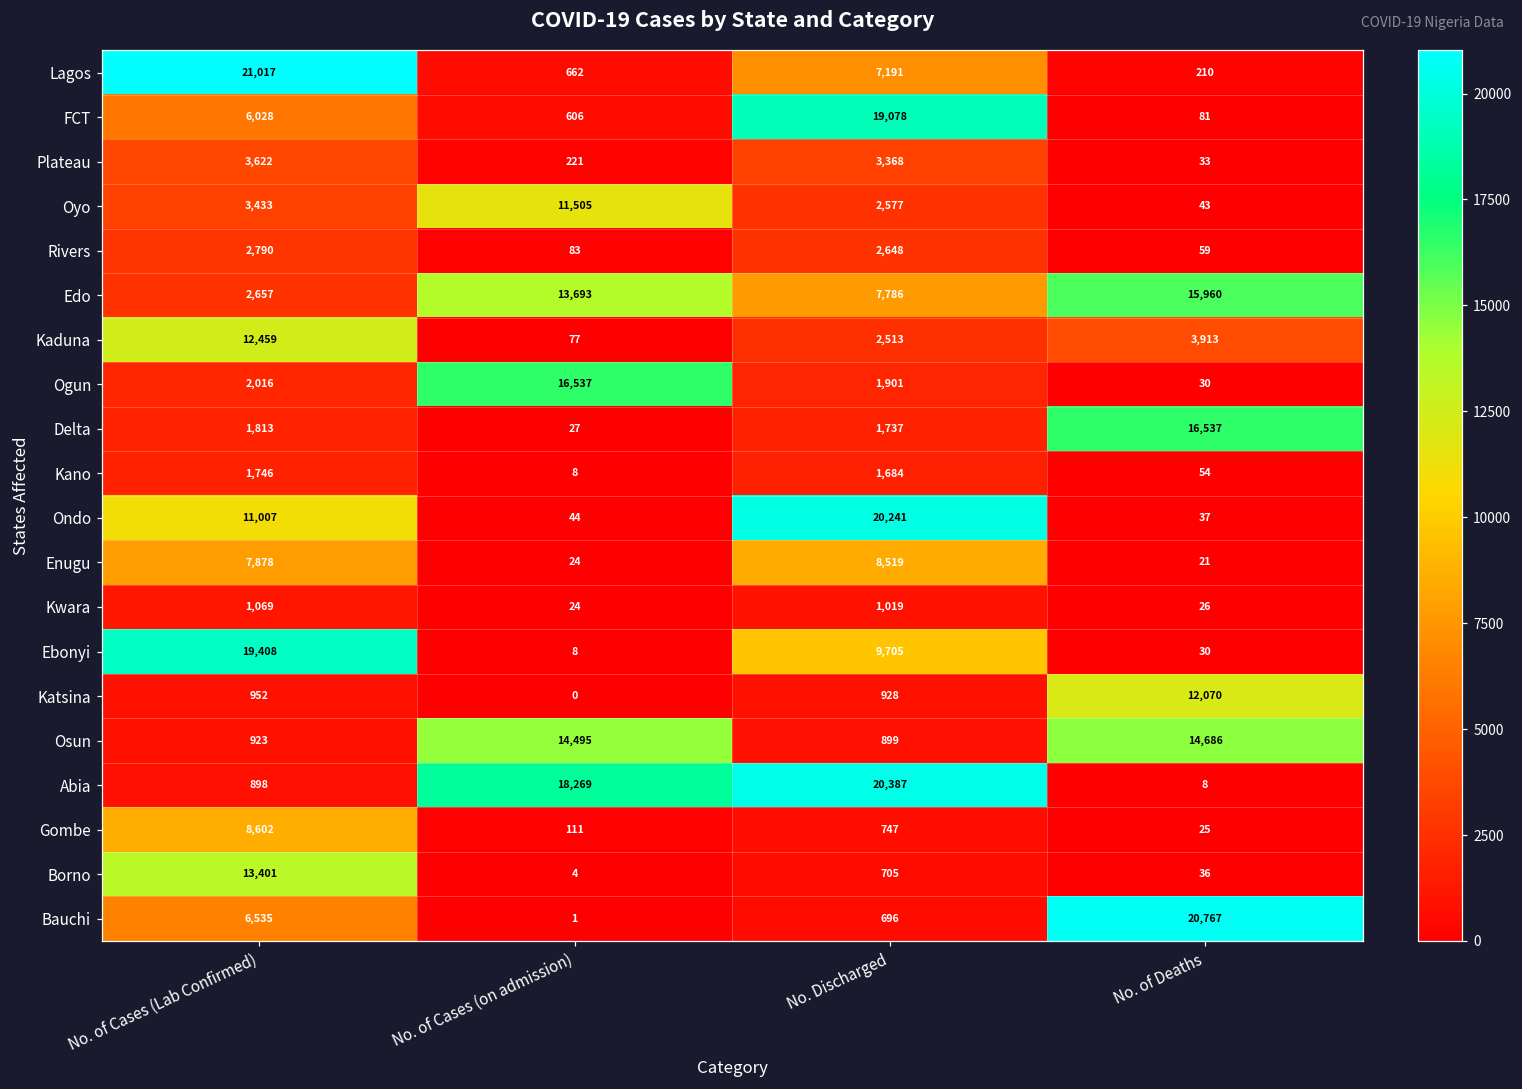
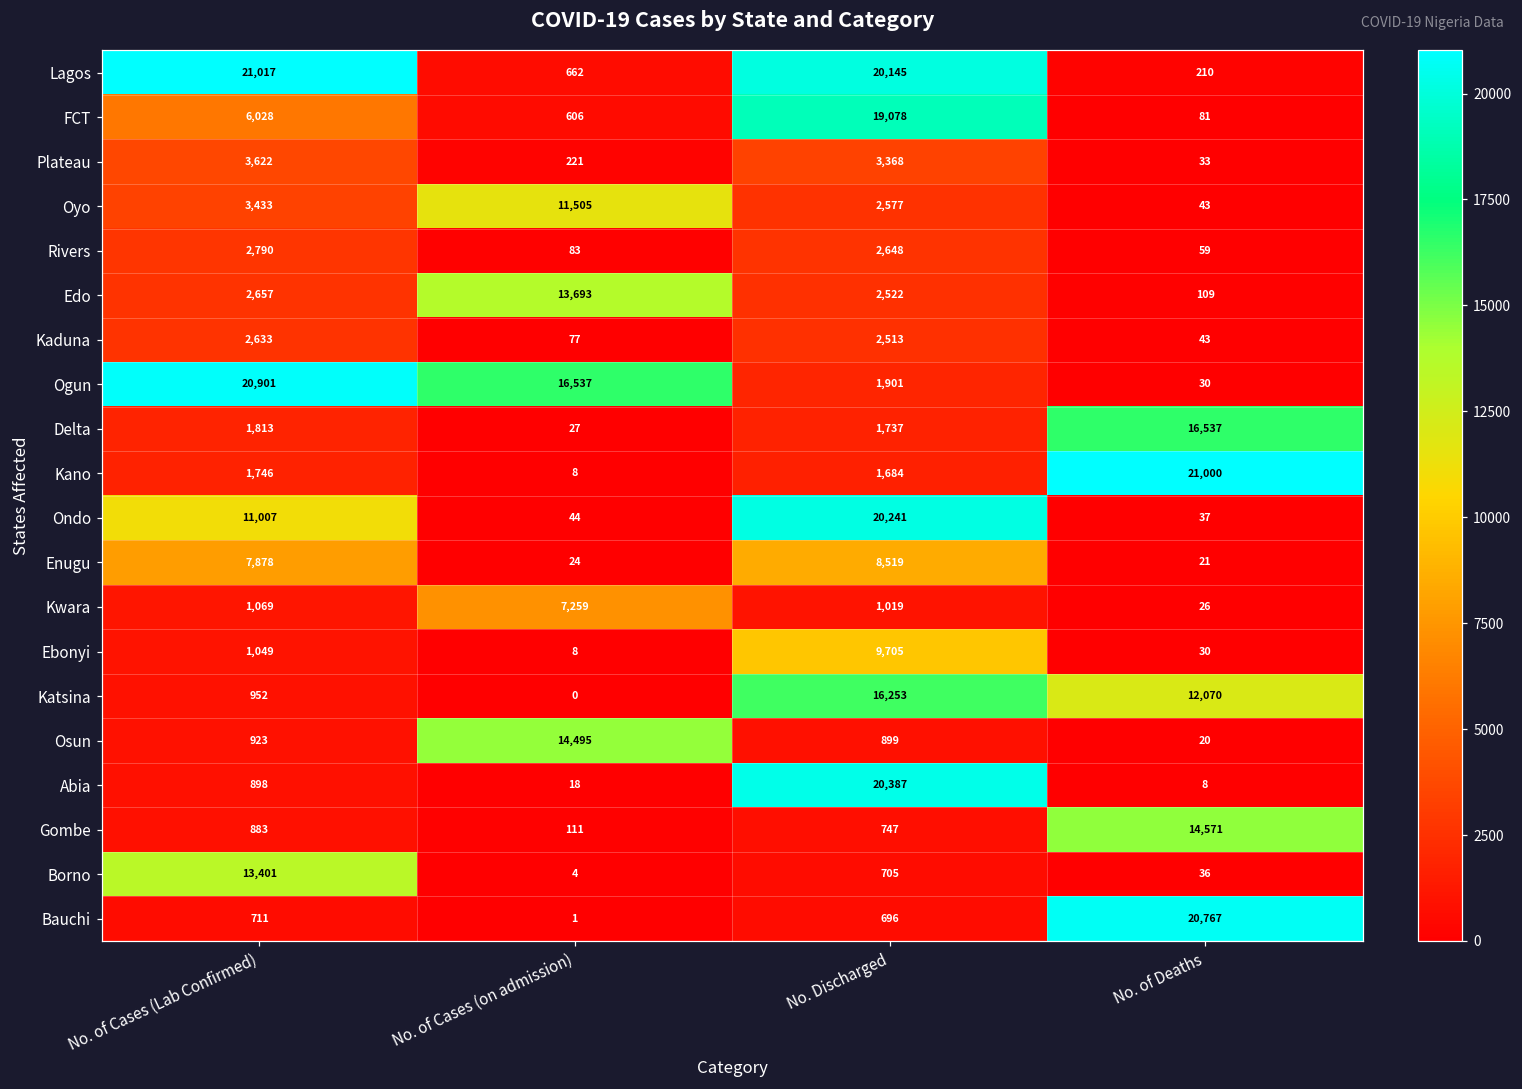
  {
    "Lagos": {
      "No. of Cases (Lab Confirmed)": "21,017",
      "No. of Cases (on admission)": "662",
-     "No. Discharged": "7,191",
+     "No. Discharged": "20,145",
      "No. of Deaths": "210"
    },
    "FCT": {
      "No. of Cases (Lab Confirmed)": "6,028",
      "No. of Cases (on admission)": "606",
      "No. Discharged": "19,078",
      "No. of Deaths": "81"
    },
    "Plateau": {
      "No. of Cases (Lab Confirmed)": "3,622",
      "No. of Cases (on admission)": "221",
      "No. Discharged": "3,368",
      "No. of Deaths": "33"
    },
    "Oyo": {
      "No. of Cases (Lab Confirmed)": "3,433",
      "No. of Cases (on admission)": "11,505",
      "No. Discharged": "2,577",
      "No. of Deaths": "43"
    },
    "Rivers": {
      "No. of Cases (Lab Confirmed)": "2,790",
      "No. of Cases (on admission)": "83",
      "No. Discharged": "2,648",
      "No. of Deaths": "59"
    },
    "Edo": {
      "No. of Cases (Lab Confirmed)": "2,657",
      "No. of Cases (on admission)": "13,693",
-     "No. Discharged": "7,786",
-     "No. of Deaths": "15,960"
+     "No. Discharged": "2,522",
+     "No. of Deaths": "109"
    },
    "Kaduna": {
-     "No. of Cases (Lab Confirmed)": "12,459",
+     "No. of Cases (Lab Confirmed)": "2,633",
      "No. of Cases (on admission)": "77",
      "No. Discharged": "2,513",
-     "No. of Deaths": "3,913"
+     "No. of Deaths": "43"
    },
    "Ogun": {
-     "No. of Cases (Lab Confirmed)": "2,016",
+     "No. of Cases (Lab Confirmed)": "20,901",
      "No. of Cases (on admission)": "16,537",
      "No. Discharged": "1,901",
      "No. of Deaths": "30"
    },
    "Delta": {
      "No. of Cases (Lab Confirmed)": "1,813",
      "No. of Cases (on admission)": "27",
      "No. Discharged": "1,737",
      "No. of Deaths": "16,537"
    },
    "Kano": {
      "No. of Cases (Lab Confirmed)": "1,746",
      "No. of Cases (on admission)": "8",
      "No. Discharged": "1,684",
-     "No. of Deaths": "54"
+     "No. of Deaths": "21,000"
    },
    "Ondo": {
      "No. of Cases (Lab Confirmed)": "11,007",
      "No. of Cases (on admission)": "44",
      "No. Discharged": "20,241",
      "No. of Deaths": "37"
    },
    "Enugu": {
      "No. of Cases (Lab Confirmed)": "7,878",
      "No. of Cases (on admission)": "24",
      "No. Discharged": "8,519",
      "No. of Deaths": "21"
    },
    "Kwara": {
      "No. of Cases (Lab Confirmed)": "1,069",
-     "No. of Cases (on admission)": "24",
+     "No. of Cases (on admission)": "7,259",
      "No. Discharged": "1,019",
      "No. of Deaths": "26"
    },
    "Ebonyi": {
-     "No. of Cases (Lab Confirmed)": "19,408",
+     "No. of Cases (Lab Confirmed)": "1,049",
      "No. of Cases (on admission)": "8",
      "No. Discharged": "9,705",
      "No. of Deaths": "30"
    },
    "Katsina": {
      "No. of Cases (Lab Confirmed)": "952",
      "No. of Cases (on admission)": "0",
-     "No. Discharged": "928",
+     "No. Discharged": "16,253",
      "No. of Deaths": "12,070"
    },
    "Osun": {
      "No. of Cases (Lab Confirmed)": "923",
      "No. of Cases (on admission)": "14,495",
      "No. Discharged": "899",
-     "No. of Deaths": "14,686"
+     "No. of Deaths": "20"
    },
    "Abia": {
      "No. of Cases (Lab Confirmed)": "898",
-     "No. of Cases (on admission)": "18,269",
+     "No. of Cases (on admission)": "18",
      "No. Discharged": "20,387",
      "No. of Deaths": "8"
    },
    "Gombe": {
-     "No. of Cases (Lab Confirmed)": "8,602",
+     "No. of Cases (Lab Confirmed)": "883",
      "No. of Cases (on admission)": "111",
      "No. Discharged": "747",
-     "No. of Deaths": "25"
+     "No. of Deaths": "14,571"
    },
    "Borno": {
      "No. of Cases (Lab Confirmed)": "13,401",
      "No. of Cases (on admission)": "4",
      "No. Discharged": "705",
      "No. of Deaths": "36"
    },
    "Bauchi": {
-     "No. of Cases (Lab Confirmed)": "6,535",
+     "No. of Cases (Lab Confirmed)": "711",
      "No. of Cases (on admission)": "1",
      "No. Discharged": "696",
      "No. of Deaths": "20,767"
    }
  }
